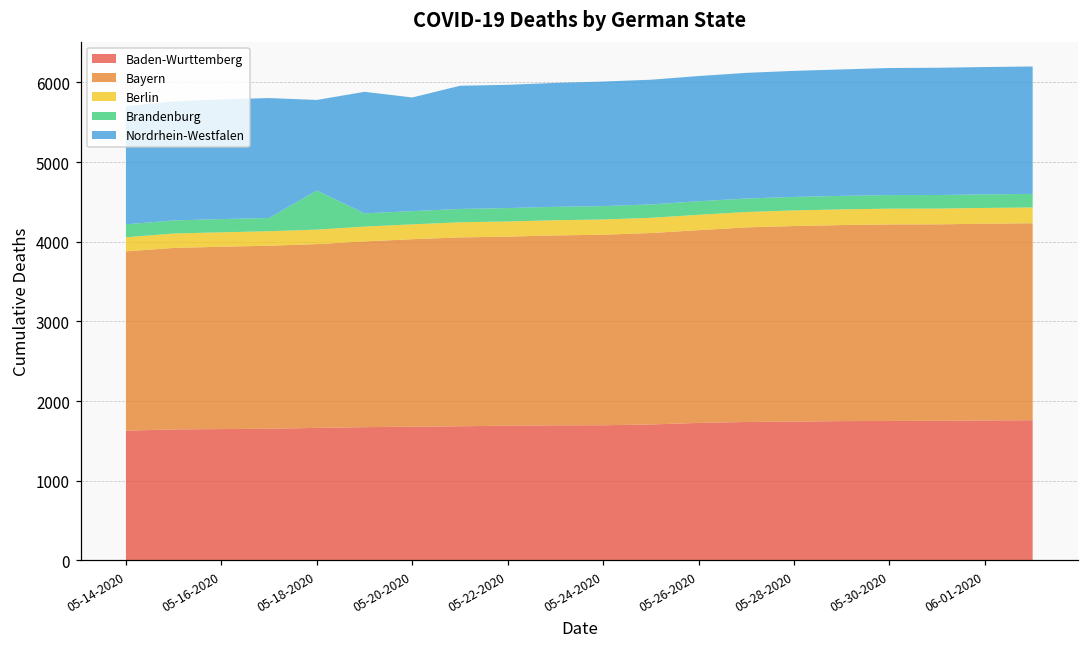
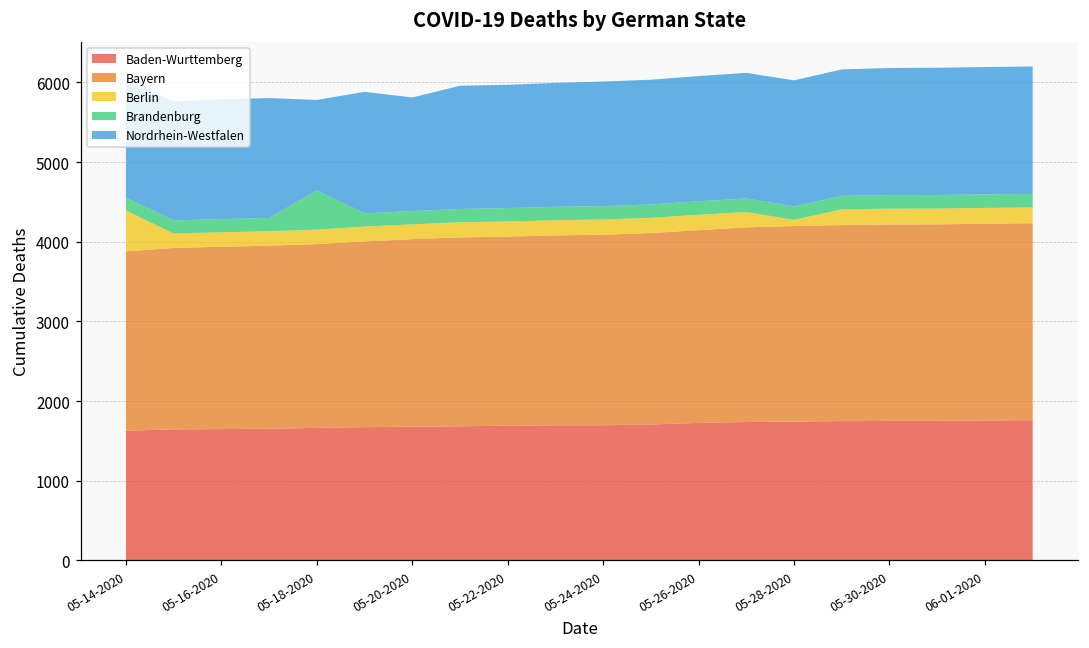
  {
    "Berlin": {
-     "05-14-2020": 200,
+     "05-14-2020": 500,
      "05-16-2020": 200,
      "05-18-2020": 200,
      "05-20-2020": 200,
      "05-22-2020": 200,
      "05-24-2020": 200,
      "05-26-2020": 200,
-     "05-28-2020": 200,
+     "05-28-2020": 100,
      "05-30-2020": 200,
      "06-01-2020": 200
    },
    "Brandenburg": {
      "05-14-2020": 200,
      "05-16-2020": 200,
      "05-18-2020": 500,
      "05-20-2020": 200,
      "05-22-2020": 200,
      "05-24-2020": 200,
      "05-26-2020": 200,
      "05-28-2020": 200,
      "05-30-2020": 200,
      "06-01-2020": 200
    },
    "Nordrhein-Westfalen": {
      "05-18-2020": 1100,
      "05-20-2020": 1400,
      "05-22-2020": 1500,
      "05-24-2020": 1600,
      "05-26-2020": 1600,
      "05-28-2020": 1600,
      "05-30-2020": 1600,
      "06-01-2020": 1600
    }
  }
